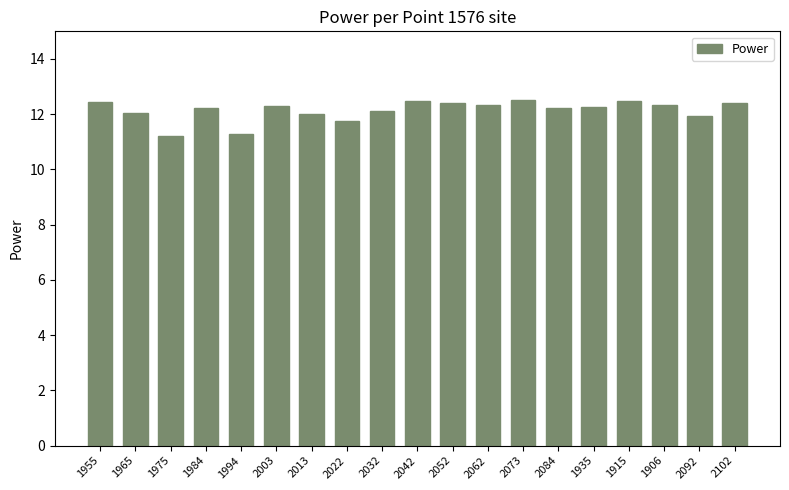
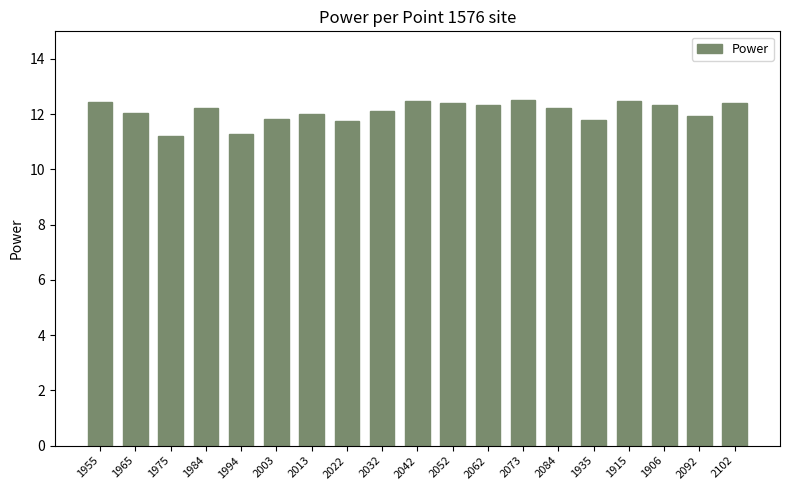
  {
    "1955": 12.4,
    "1965": 12.0,
    "1975": 11.2,
    "1984": 12.2,
    "1994": 11.3,
-   "2003": 12.3,
+   "2003": 11.8,
    "2013": 12.0,
    "2022": 11.7,
    "2032": 12.1,
    "2042": 12.5,
    "2052": 12.4,
    "2062": 12.3,
    "2073": 12.5,
    "2084": 12.2,
-   "1935": 12.3,
+   "1935": 11.8,
    "1915": 12.5,
    "1906": 12.3,
    "2092": 11.9,
    "2102": 12.4
  }
